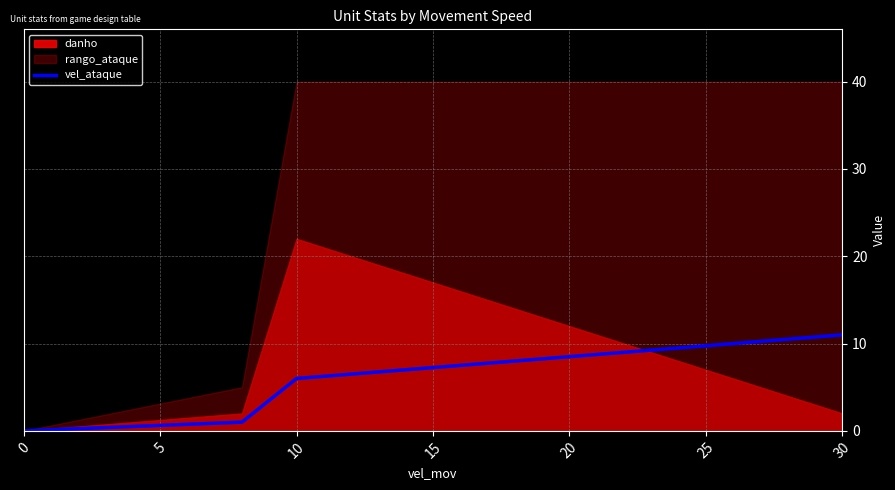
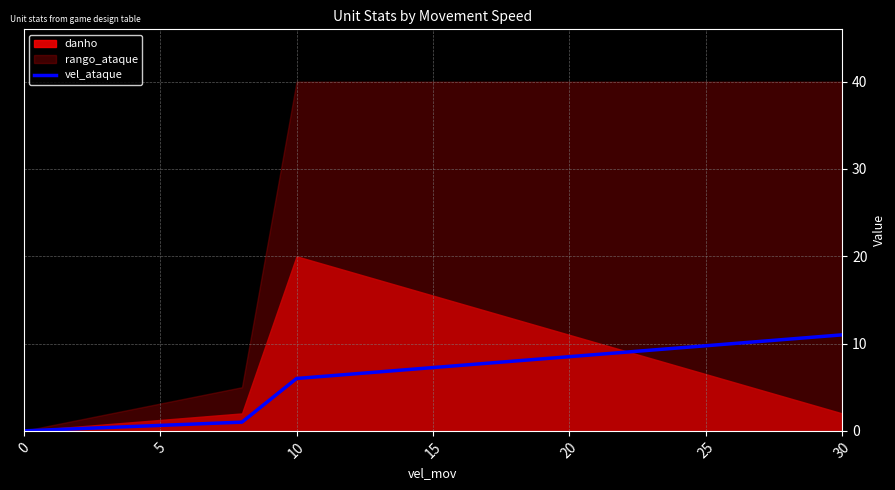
  {
    "danho": {
-     "10": 22,
+     "10": 20,
      "30": 2
    },
    "vel_ataque": {
      "10": 6,
      "30": 11
    },
    "rango_ataque": {
      "10": 40,
      "30": 40
    }
  }
